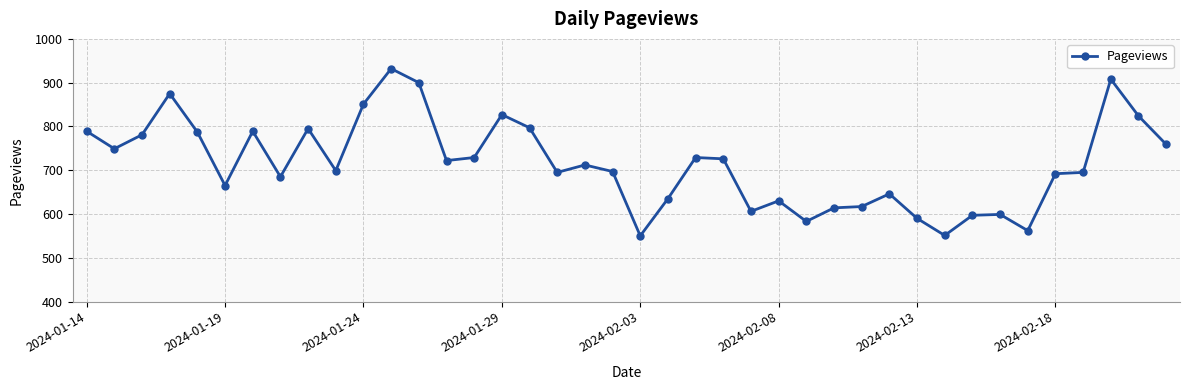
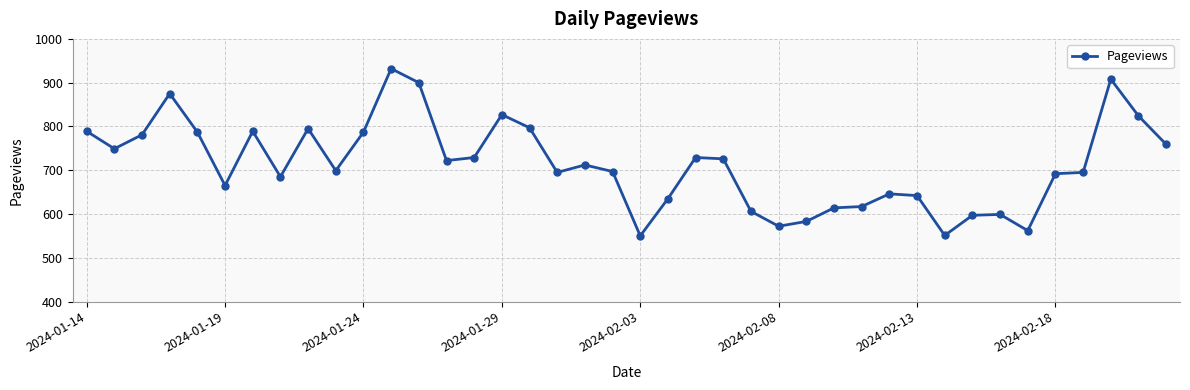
  {
    "2024-01-14": 790,
    "2024-01-19": 670,
-   "2024-01-24": 850,
+   "2024-01-24": 790,
    "2024-01-29": 830,
    "2024-02-03": 550,
-   "2024-02-08": 630,
-   "2024-02-13": 590,
+   "2024-02-08": 570,
+   "2024-02-13": 640,
    "2024-02-18": 690
  }
